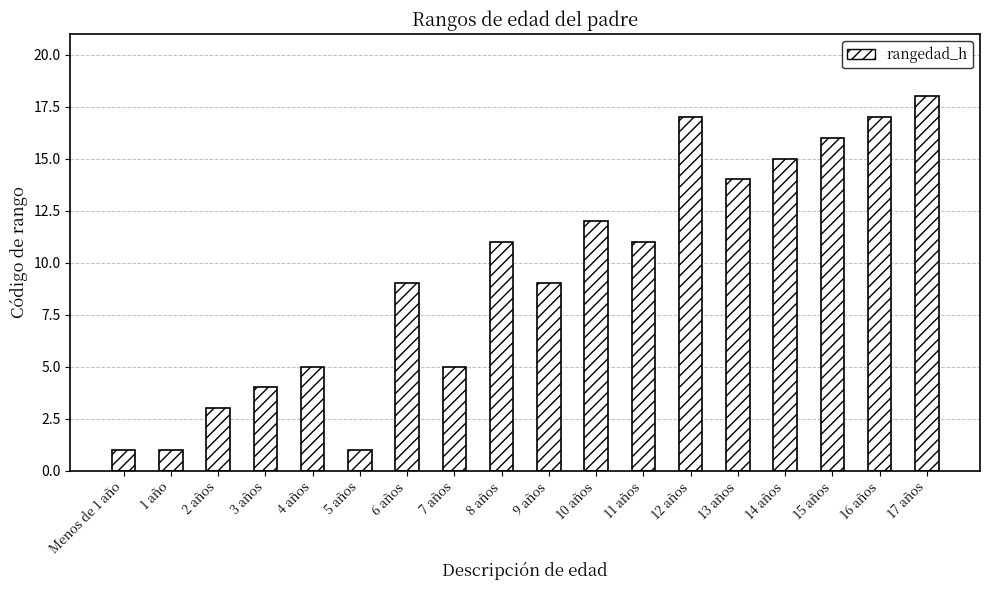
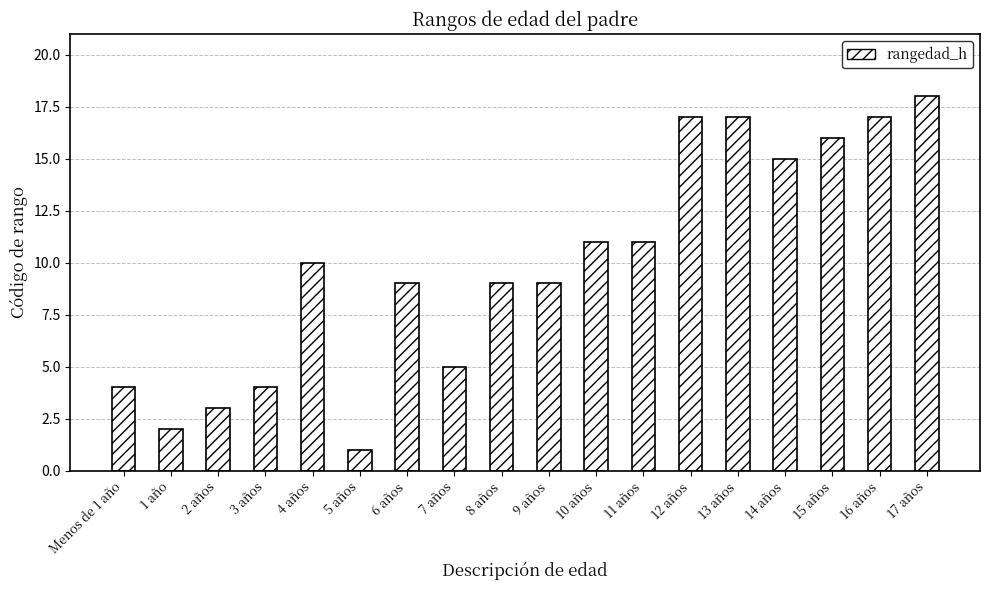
  {
-   "Menos de 1 año": 1,
-   "1 año": 1,
+   "Menos de 1 año": 4,
+   "1 año": 2,
    "2 años": 3,
    "3 años": 4,
-   "4 años": 5,
+   "4 años": 10,
    "5 años": 1,
    "6 años": 9,
    "7 años": 5,
-   "8 años": 11,
+   "8 años": 9,
    "9 años": 9,
-   "10 años": 12,
+   "10 años": 11,
    "11 años": 11,
    "12 años": 17,
-   "13 años": 14,
+   "13 años": 17,
    "14 años": 15,
    "15 años": 16,
    "16 años": 17,
    "17 años": 18
  }
